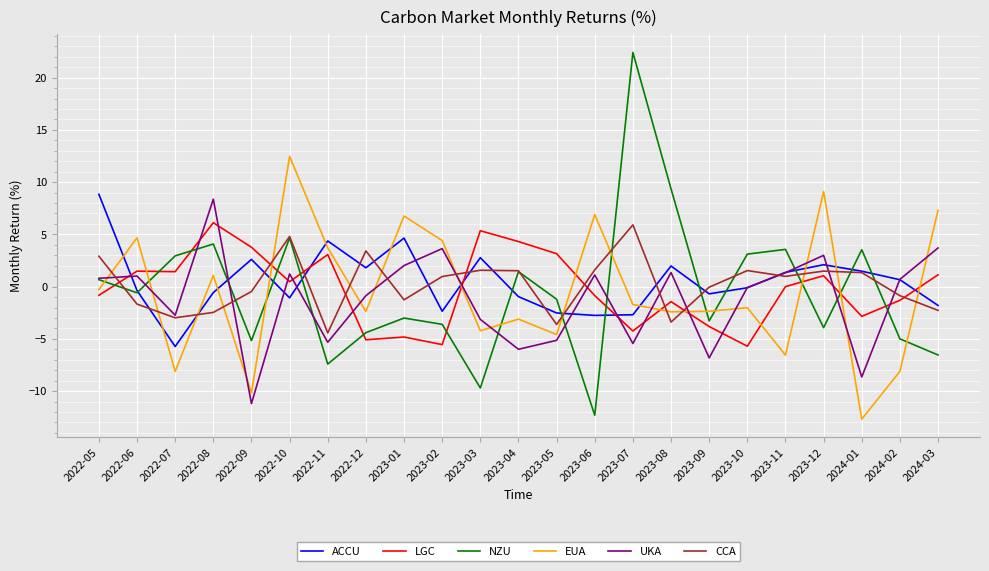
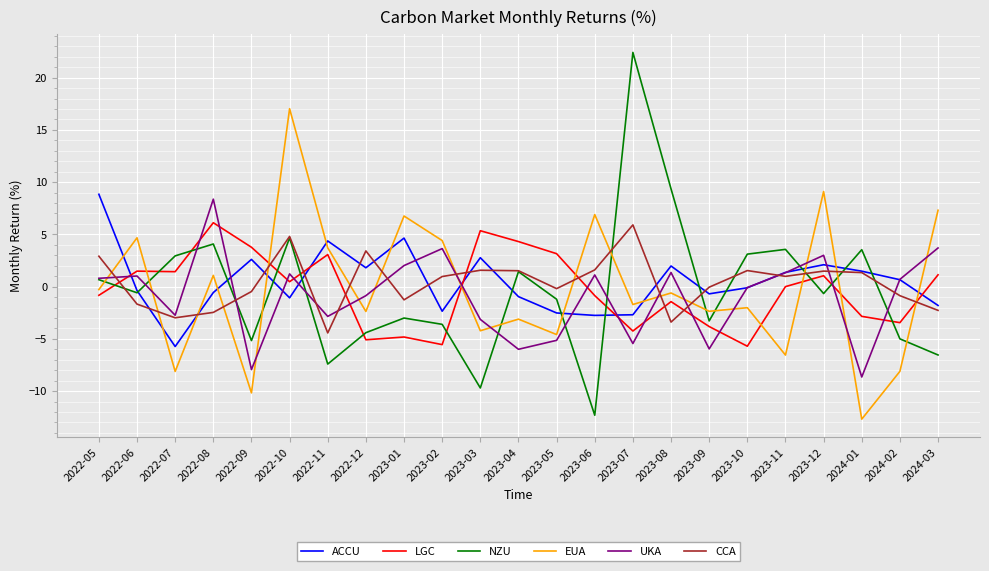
  {
    "ACCU": {
      "2022-05": 8.8,
      "2022-07": -5.7,
      "2022-08": -0.6,
      "2022-09": 2.6,
      "2022-10": -1.1,
      "2022-11": 4.4,
      "2022-12": 1.8,
      "2023-01": 4.6,
      "2023-02": -2.4,
      "2023-03": 2.8,
      "2023-04": -1.0,
      "2023-05": -2.5,
      "2023-06": -2.8,
      "2023-07": -2.7,
      "2023-08": 2.0,
      "2023-09": -0.7,
      "2023-12": 2.1,
      "2024-03": -1.8
    },
    "LGC": {
      "2022-05": -0.8,
      "2022-06": 1.5,
      "2022-07": 1.4,
      "2022-08": 6.1,
      "2022-09": 3.8,
      "2022-10": 0.5,
      "2022-11": 3.1,
      "2022-12": -5.1,
      "2023-01": -4.8,
      "2023-02": -5.6,
      "2023-03": 5.4,
      "2023-04": 4.3,
      "2023-05": 3.2,
      "2023-06": -0.9,
      "2023-07": -4.2,
      "2023-08": -1.4,
      "2023-09": -3.8,
      "2023-10": -5.7,
      "2023-11": 0.0,
      "2023-12": 1.0,
      "2024-01": -2.8,
-     "2024-02": -1.3,
+     "2024-02": -3.4,
      "2024-03": 1.1
    },
    "NZU": {
      "2022-07": 2.9,
      "2022-08": 4.1,
      "2022-09": -5.2,
      "2022-11": -7.4,
      "2022-12": -4.4,
      "2023-01": -3.0,
      "2023-02": -3.6,
      "2023-03": -9.7,
      "2023-05": -1.2,
      "2023-06": -12.3,
      "2023-07": 22.4,
      "2023-08": 9.4,
      "2023-09": -3.3,
      "2023-10": 3.1,
      "2023-11": 3.6,
-     "2023-12": -3.9,
+     "2023-12": -0.7,
      "2024-01": 3.5,
      "2024-02": -5.0,
      "2024-03": -6.5
    },
    "EUA": {
      "2022-05": -0.3,
      "2022-06": 4.7,
      "2022-07": -8.1,
      "2022-08": 1.1,
      "2022-09": -10.2,
-     "2022-10": 12.5,
+     "2022-10": 17.0,
      "2022-11": 3.7,
      "2022-12": -2.4,
      "2023-01": 6.8,
      "2023-02": 4.4,
      "2023-03": -4.2,
      "2023-04": -3.1,
      "2023-05": -4.6,
      "2023-06": 6.9,
      "2023-07": -1.7,
-     "2023-08": -2.4,
+     "2023-08": -0.6,
      "2023-09": -2.4,
      "2023-10": -2.0,
      "2023-11": -6.6,
      "2023-12": 9.1,
      "2024-01": -12.7,
      "2024-02": -8.1,
      "2024-03": 7.3
    },
    "UKA": {
      "2022-06": 1.0,
      "2022-08": 8.4,
-     "2022-09": -11.2,
+     "2022-09": -7.9,
      "2022-10": 1.2,
-     "2022-11": -5.3,
+     "2022-11": -2.8,
      "2022-12": -0.9,
      "2023-01": 2.0,
      "2023-02": 3.6,
      "2023-03": -3.1,
      "2023-04": -6.0,
      "2023-05": -5.1,
      "2023-06": 1.1,
      "2023-07": -5.4,
      "2023-08": 1.4,
-     "2023-09": -6.8,
+     "2023-09": -6.0,
      "2023-12": 3.0,
      "2024-01": -8.7,
      "2024-03": 3.7
    },
    "CCA": {
      "2022-05": 2.9,
      "2022-06": -1.7,
      "2022-08": -2.5,
      "2022-09": -0.5,
      "2022-11": -4.4,
      "2022-12": 3.4,
      "2023-01": -1.3,
      "2023-02": 1.0,
      "2023-03": 1.6,
-     "2023-05": -3.6,
+     "2023-05": -0.2,
      "2023-06": 1.6,
      "2023-07": 5.9,
      "2023-08": -3.4,
      "2023-09": -0.1,
      "2023-10": 1.5,
      "2023-11": 1.0,
      "2023-12": 1.5,
      "2024-02": -0.9,
      "2024-03": -2.3
    }
  }
